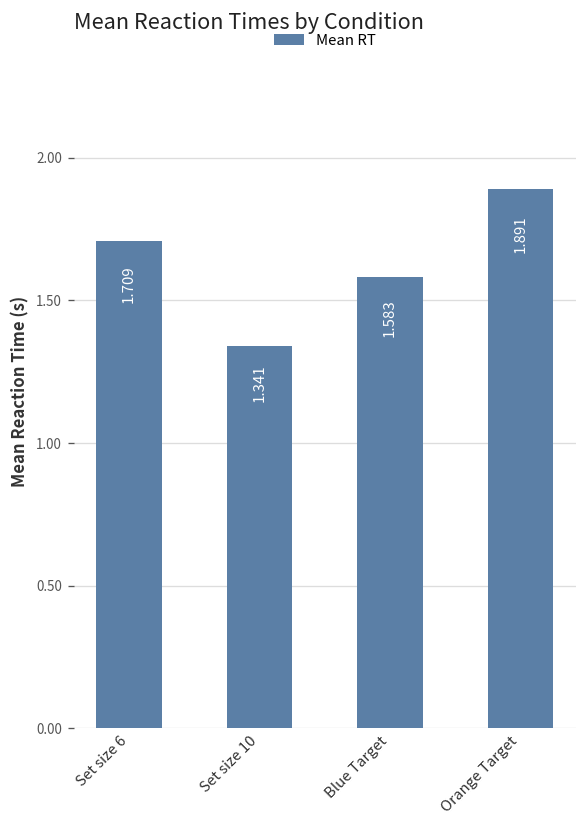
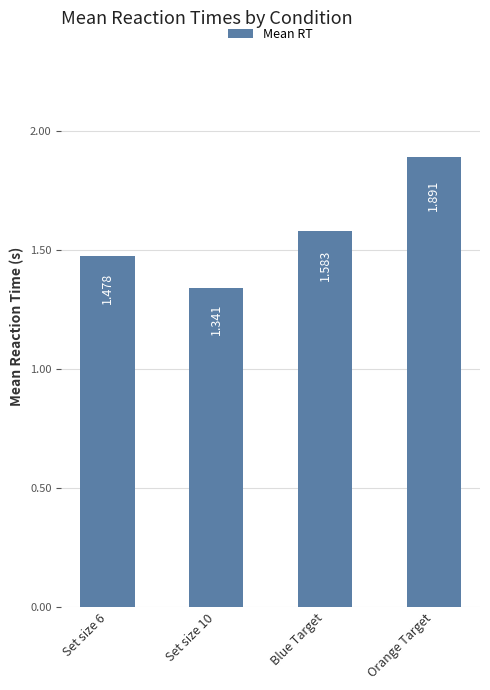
  {
-   "Set size 6": 1.709,
+   "Set size 6": 1.478,
    "Set size 10": 1.341,
    "Blue Target": 1.583,
    "Orange Target": 1.891
  }
